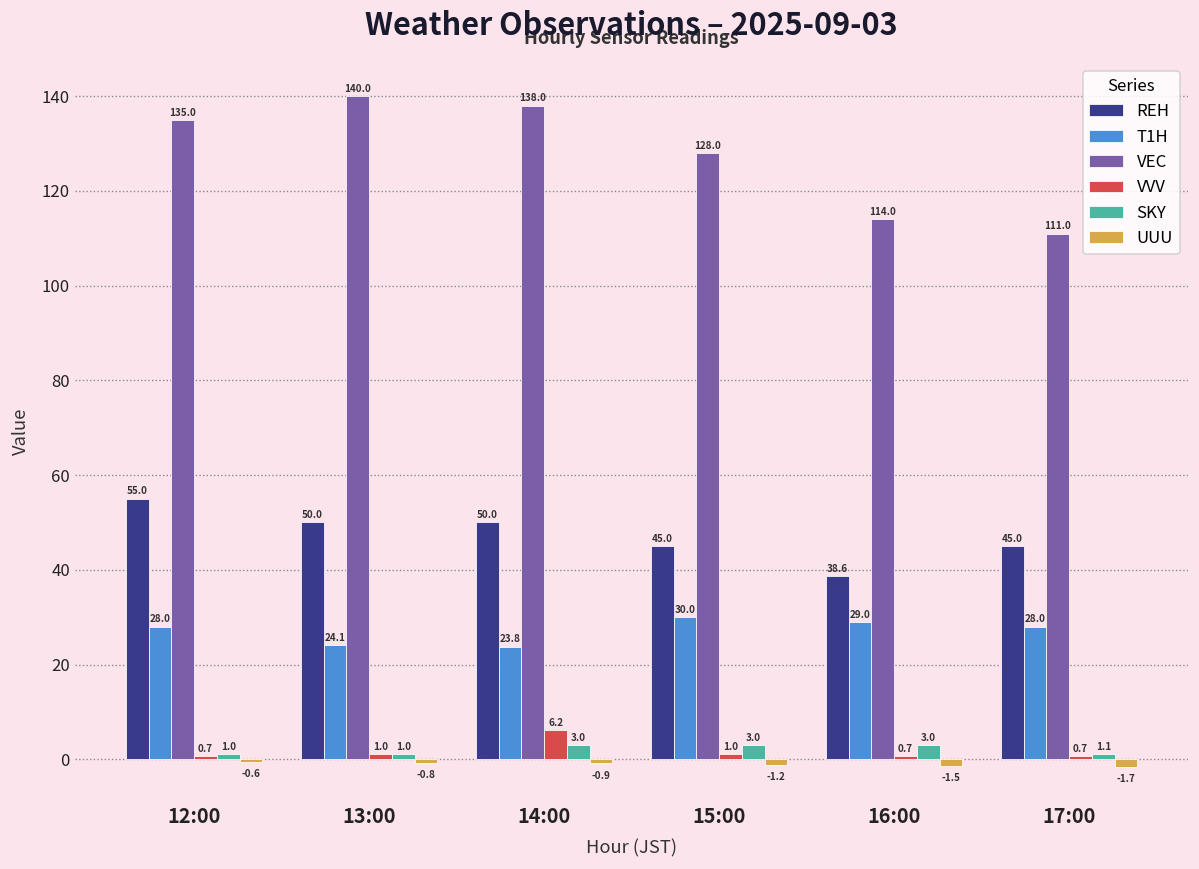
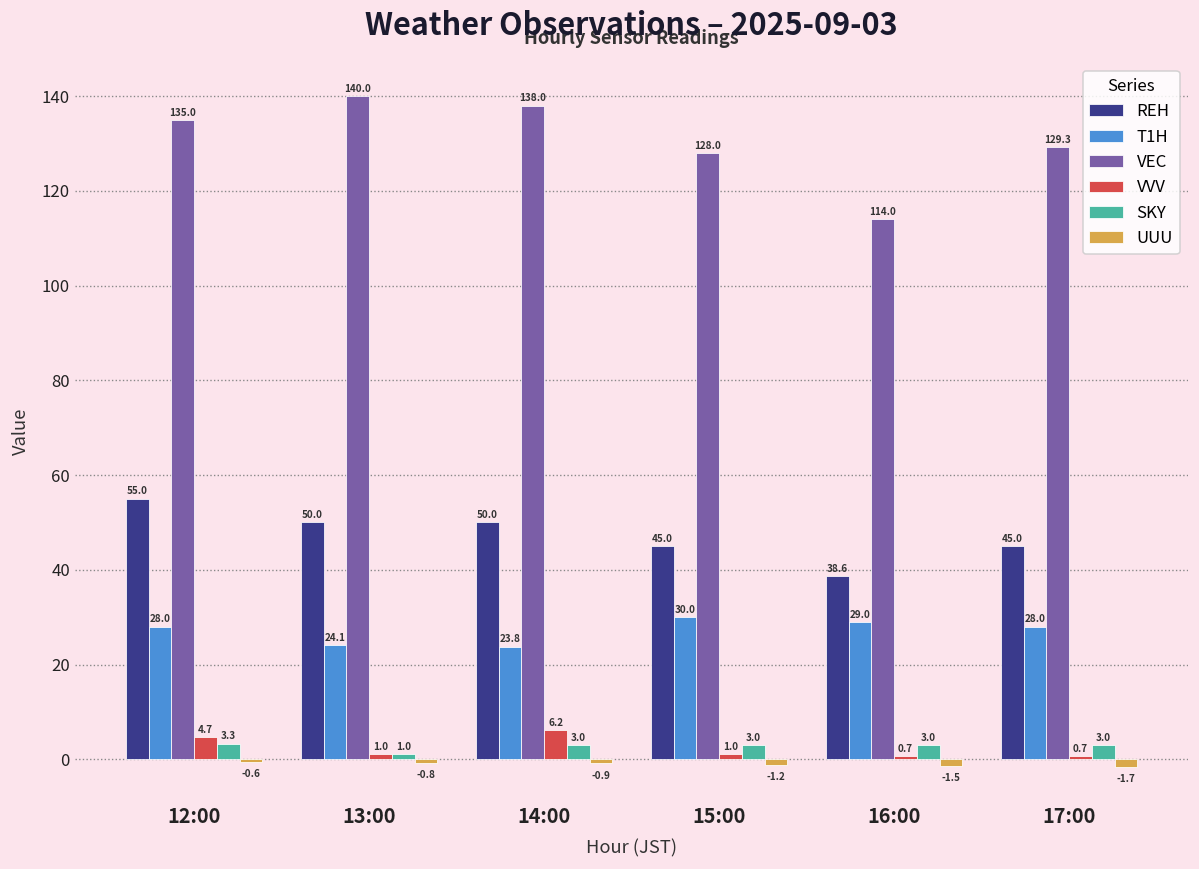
  {
    "REH": {
      "12:00": 55.0,
      "13:00": 50.0,
      "14:00": 50.0,
      "15:00": 45.0,
      "16:00": 38.6,
      "17:00": 45.0
    },
    "T1H": {
      "12:00": 28.0,
      "13:00": 24.1,
      "14:00": 23.8,
      "15:00": 30.0,
      "16:00": 29.0,
      "17:00": 28.0
    },
    "VEC": {
      "12:00": 135.0,
      "13:00": 140.0,
      "14:00": 138.0,
      "15:00": 128.0,
      "16:00": 114.0,
-     "17:00": 111.0
+     "17:00": 129.3
    },
    "VVV": {
-     "12:00": 0.7,
+     "12:00": 4.7,
      "13:00": 1.0,
      "14:00": 6.2,
      "15:00": 1.0,
      "16:00": 0.7,
      "17:00": 0.7
    },
    "SKY": {
-     "12:00": 1.0,
+     "12:00": 3.3,
      "13:00": 1.0,
      "14:00": 3.0,
      "15:00": 3.0,
      "16:00": 3.0,
-     "17:00": 1.1
+     "17:00": 3.0
    },
    "UUU": {
      "12:00": -0.6,
      "13:00": -0.8,
      "14:00": -0.9,
      "15:00": -1.2,
      "16:00": -1.5,
      "17:00": -1.7
    }
  }
